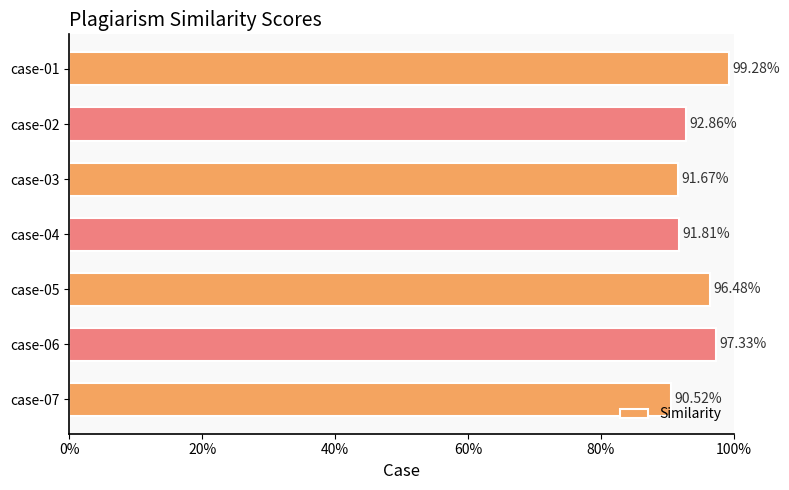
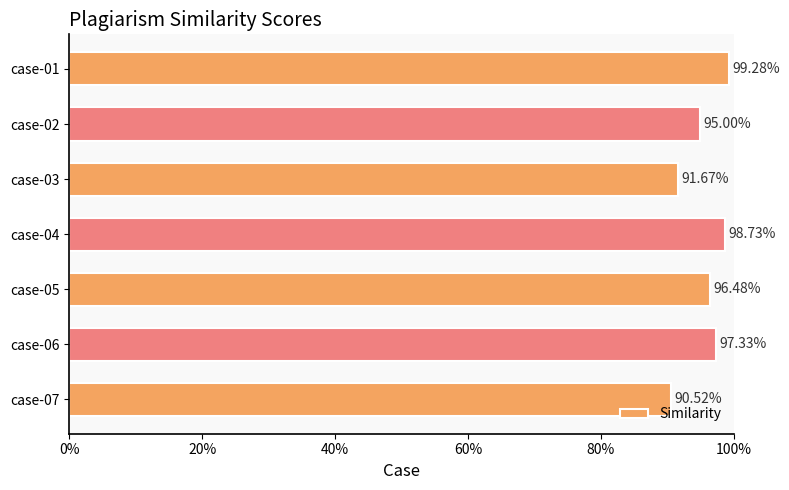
  {
    "case-01": "99.28%",
-   "case-02": "92.86%",
+   "case-02": "95.00%",
    "case-03": "91.67%",
-   "case-04": "91.81%",
+   "case-04": "98.73%",
    "case-05": "96.48%",
    "case-06": "97.33%",
    "case-07": "90.52%"
  }
